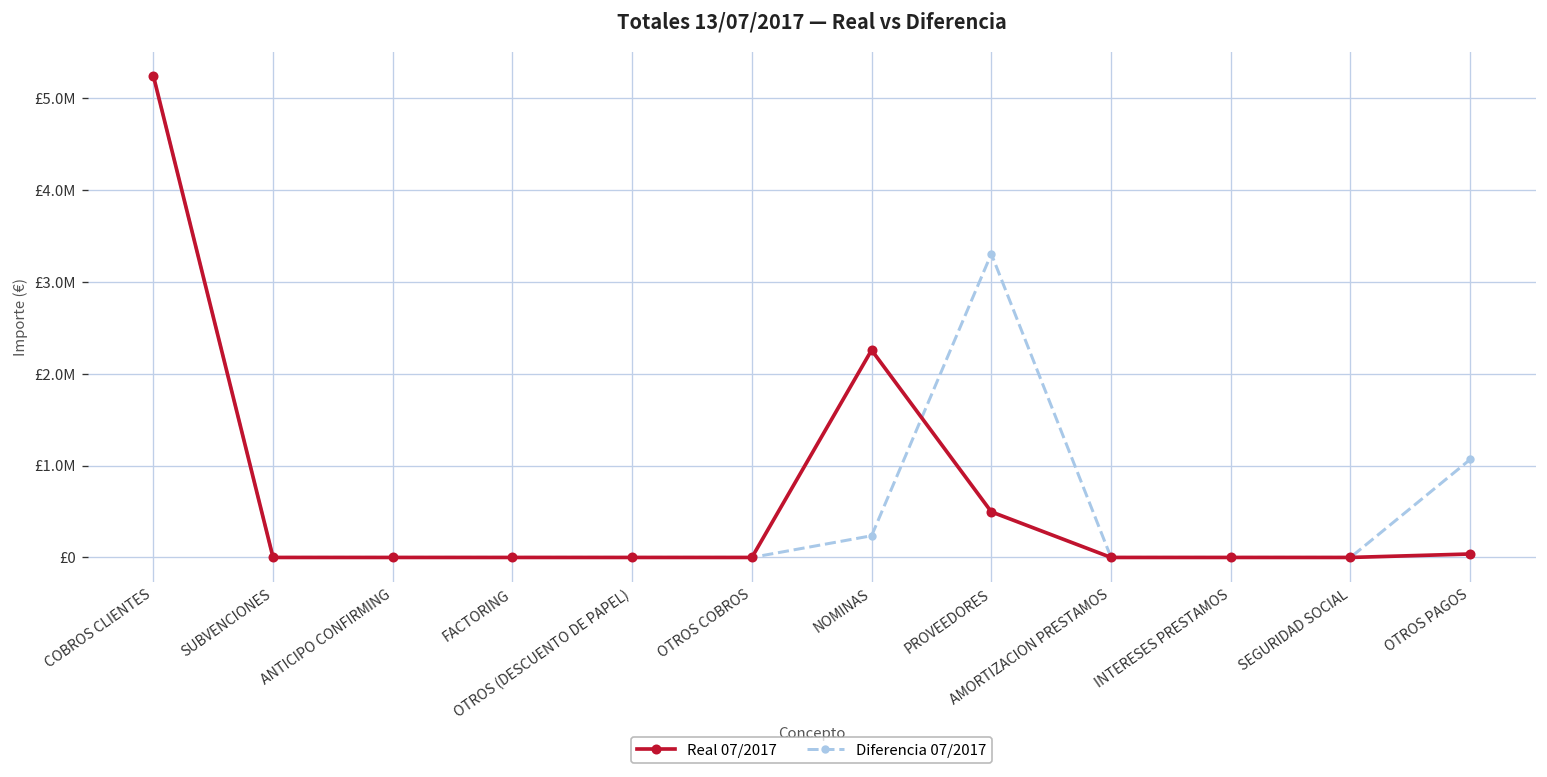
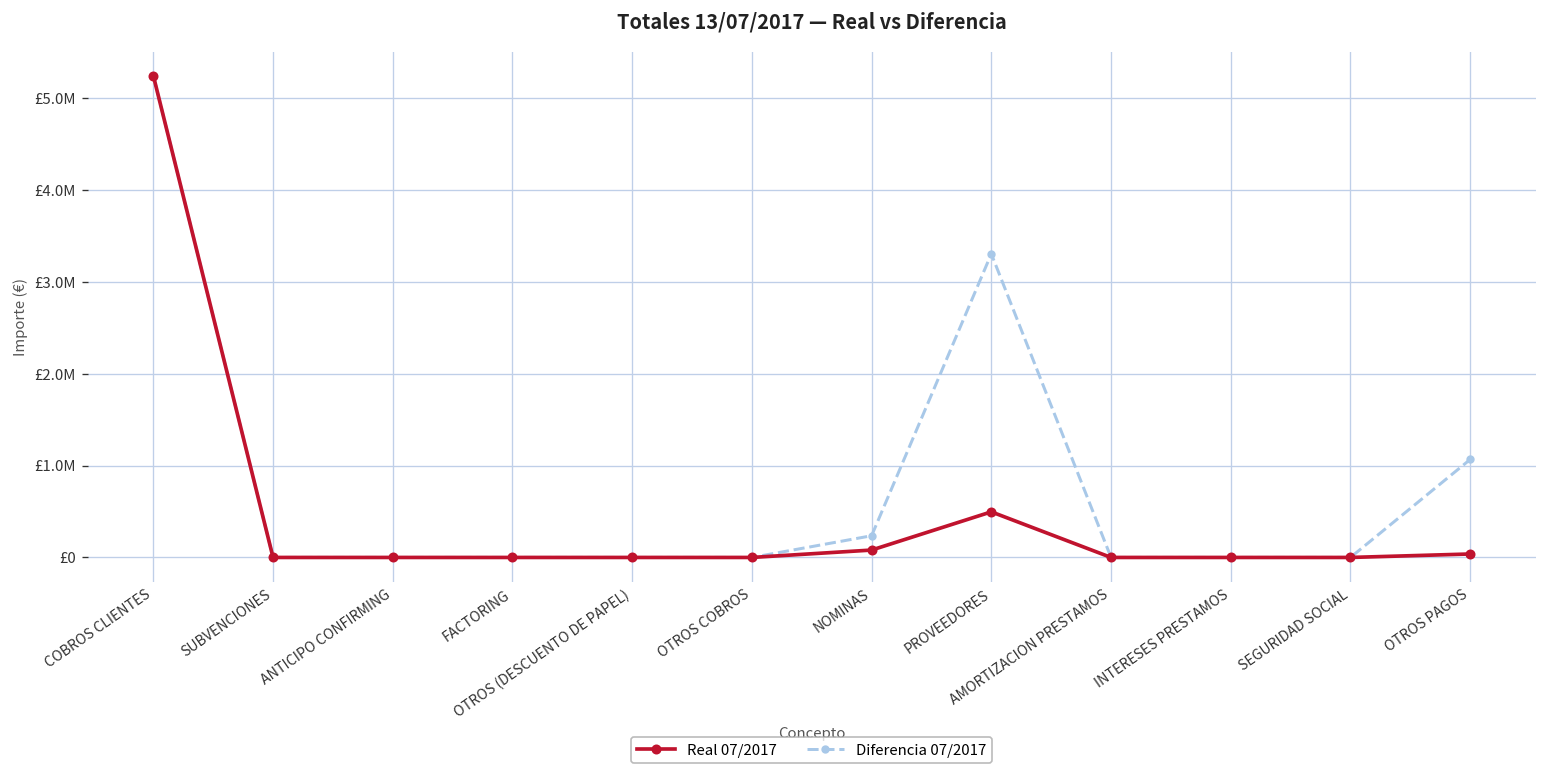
  {
    "Real 07/2017": {
-     "NOMINAS": "£2300000",
+     "NOMINAS": "£100000",
      "PROVEEDORES": "£500000",
      "OTROS PAGOS": "£0"
    },
    "Diferencia 07/2017": {
      "NOMINAS": "£200000",
      "PROVEEDORES": "£3300000",
      "OTROS PAGOS": "£1100000"
    }
  }
